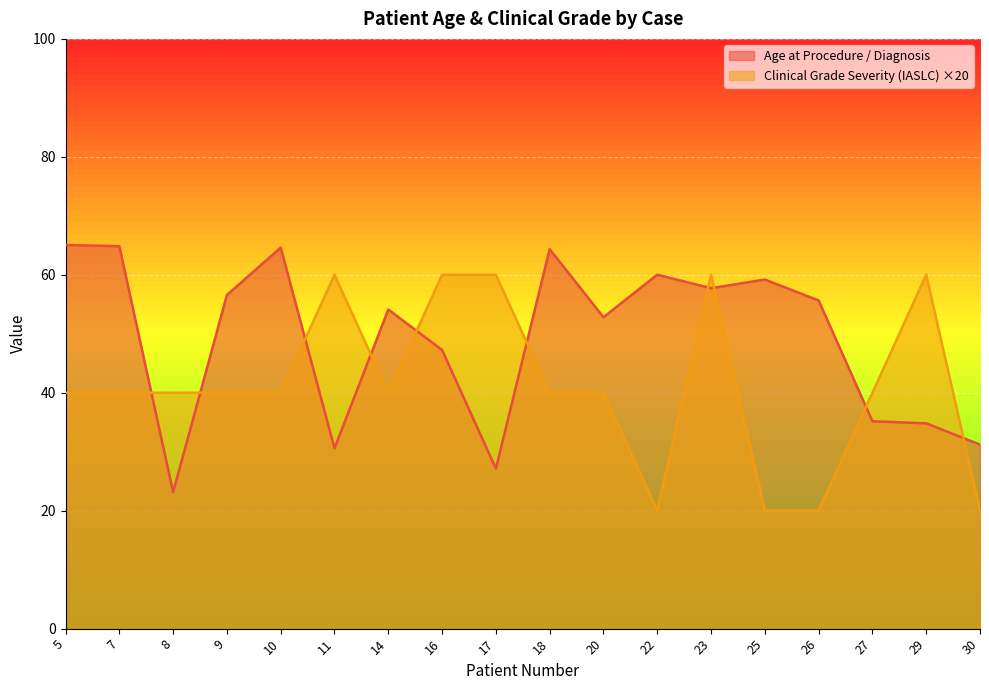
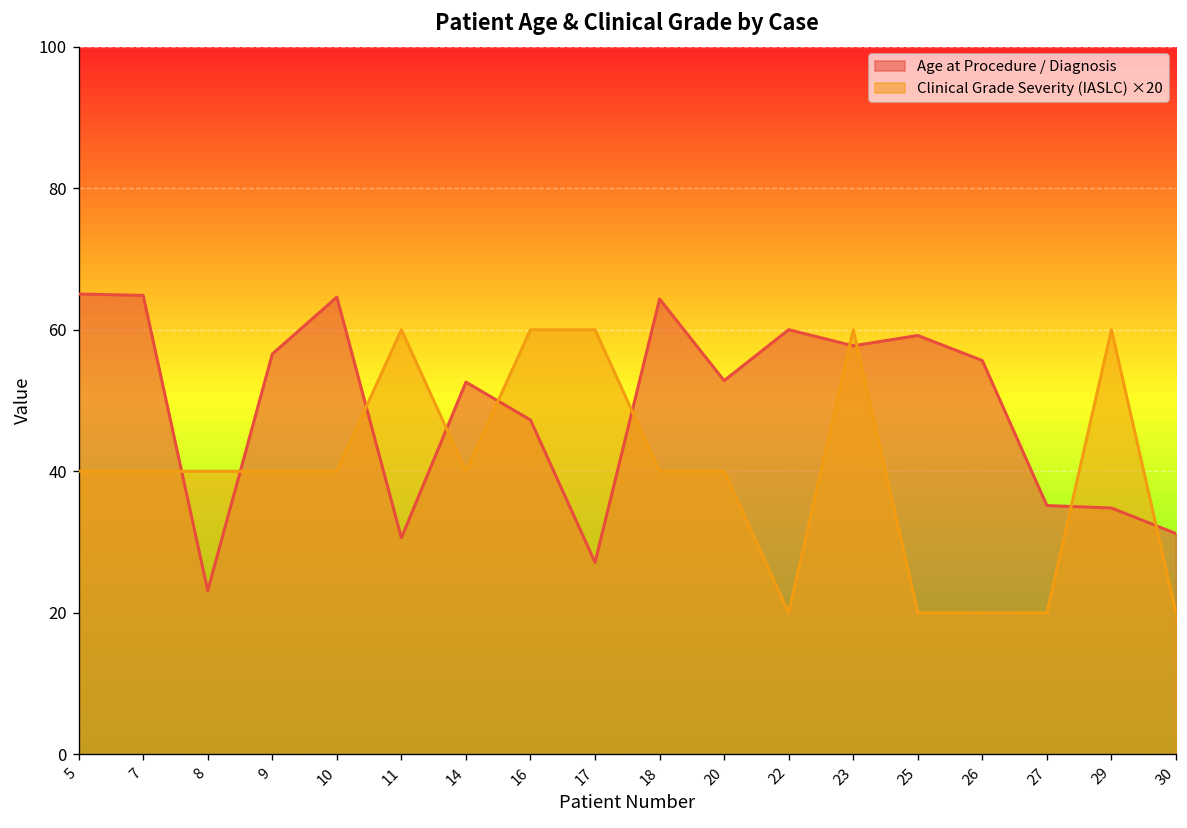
  {
    "Age at Procedure / Diagnosis": {
      "5": 65,
      "7": 65,
      "8": 23,
      "9": 57,
      "10": 65,
      "11": 31,
-     "14": 54,
+     "14": 53,
      "16": 47,
      "17": 27,
      "18": 64,
      "20": 53,
      "22": 60,
      "23": 58,
      "25": 59,
      "26": 56,
      "27": 35,
      "29": 35,
      "30": 31
    },
    "Clinical Grade Severity (IASLC) ×20": {
      "5": 40,
      "7": 40,
      "8": 40,
      "9": 40,
      "10": 40,
      "11": 60,
      "14": 40,
      "16": 60,
      "17": 60,
      "18": 40,
      "20": 40,
      "22": 20,
      "23": 60,
      "25": 20,
      "26": 20,
-     "27": 40,
+     "27": 20,
      "29": 60,
      "30": 20
    }
  }
